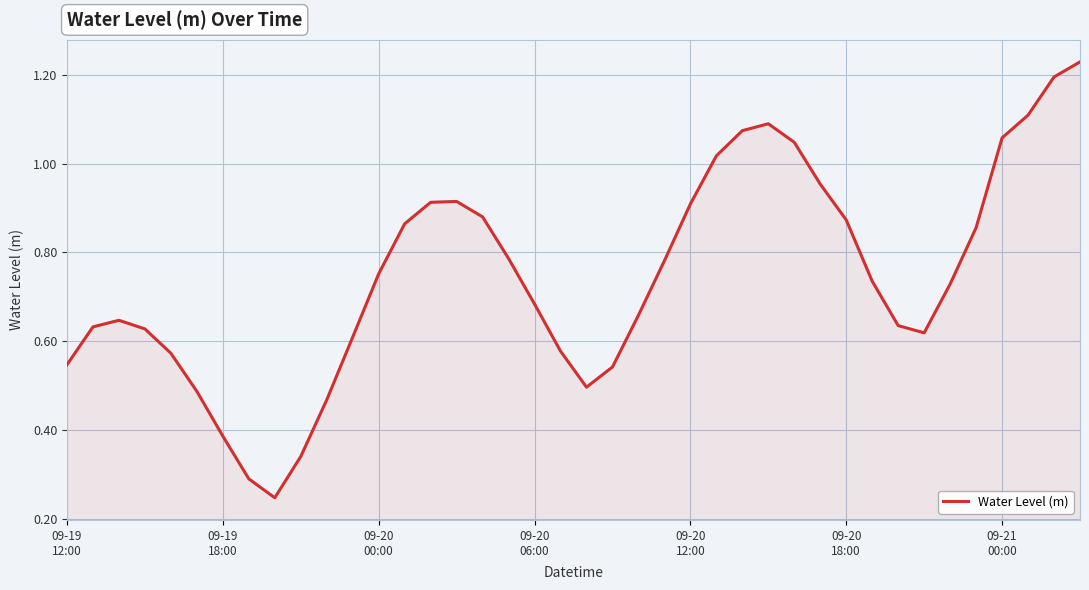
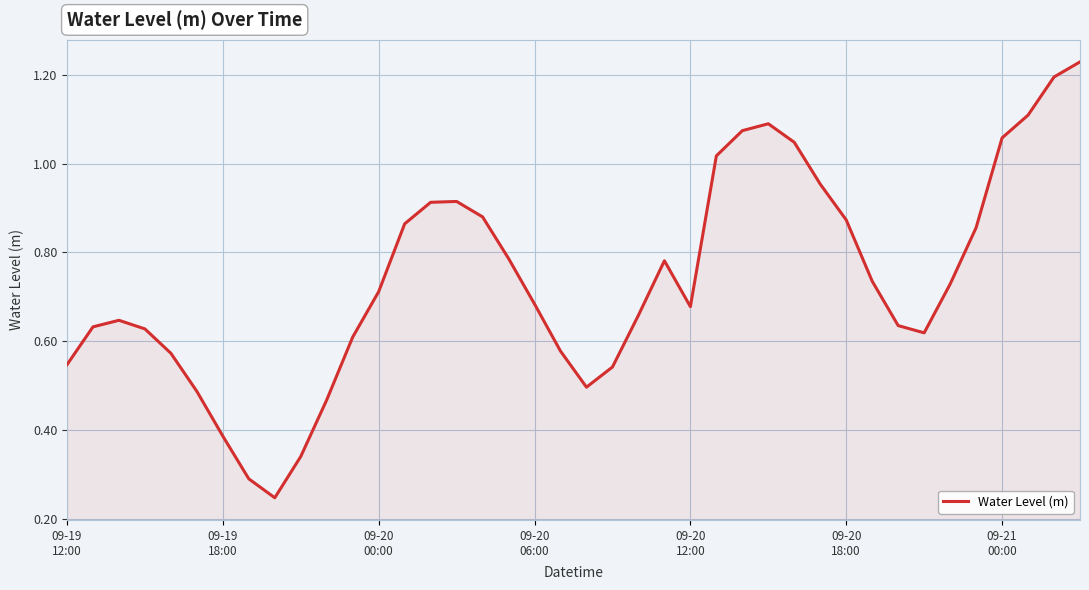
  {
    "09-19 12:00": 0.55,
    "09-19 18:00": 0.39,
-   "09-20 00:00": 0.75,
+   "09-20 00:00": 0.71,
    "09-20 06:00": 0.68,
-   "09-20 12:00": 0.91,
+   "09-20 12:00": 0.68,
    "09-20 18:00": 0.87,
    "09-21 00:00": 1.06
  }
